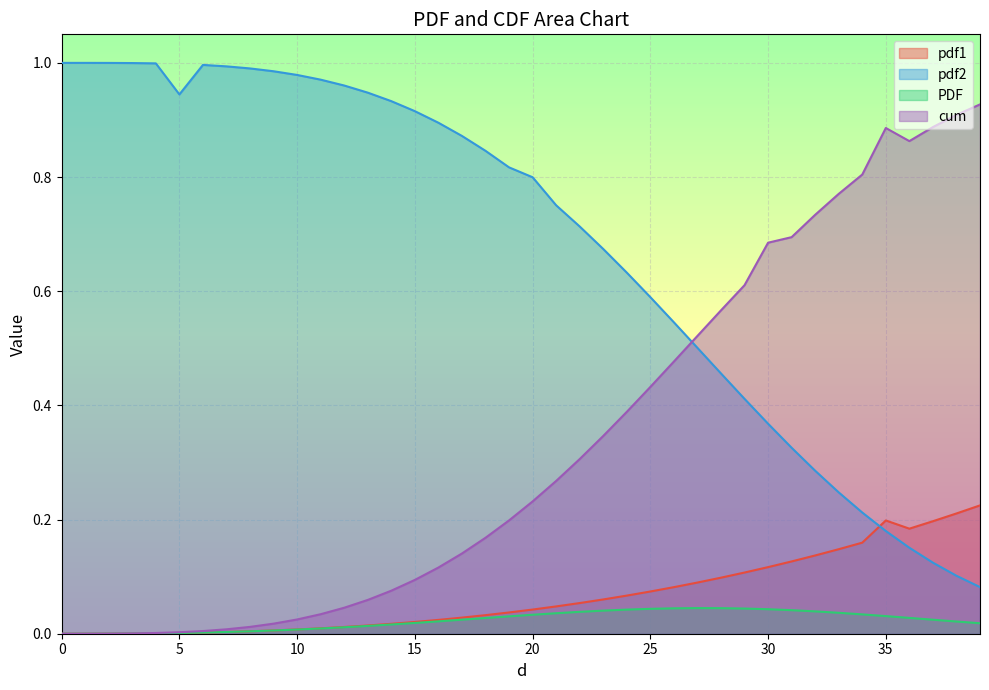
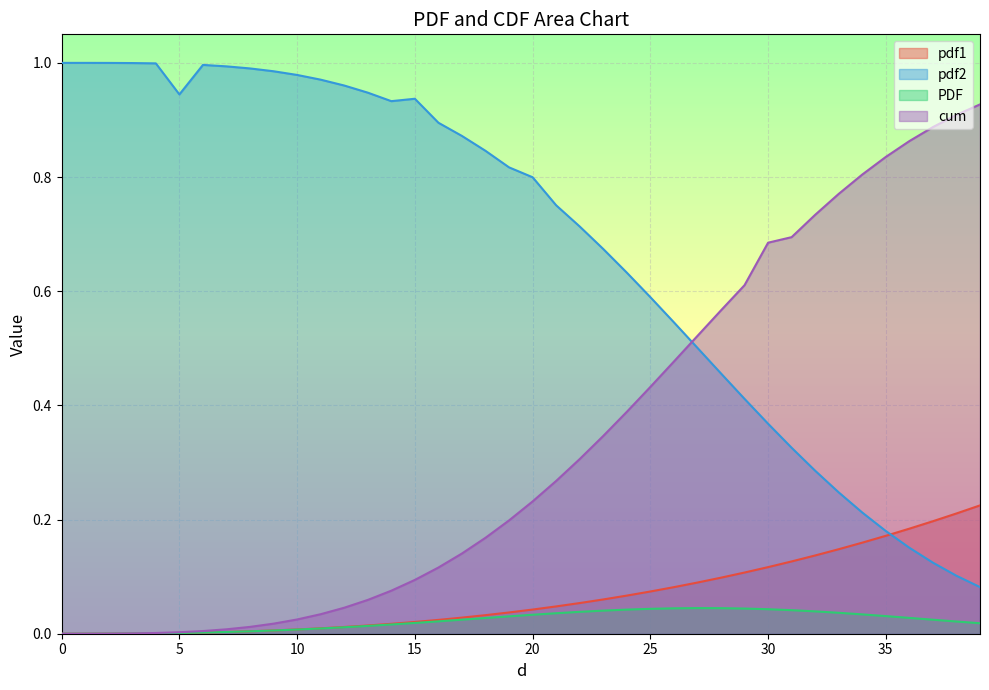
  {
    "pdf1": {
      "20": 0.04,
      "25": 0.07,
      "30": 0.12,
-     "35": 0.20
+     "35": 0.17
    },
    "pdf2": {
      "0": 1.00,
      "5": 0.94,
      "10": 0.98,
-     "15": 0.92,
+     "15": 0.94,
      "20": 0.80,
      "25": 0.59,
      "30": 0.37,
      "35": 0.18
    },
    "PDF": {
      "20": 0.03,
      "25": 0.04,
      "30": 0.04,
      "35": 0.03
    },
    "cum": {
      "10": 0.02,
      "15": 0.09,
      "20": 0.23,
      "25": 0.43,
      "30": 0.68,
-     "35": 0.89
+     "35": 0.84
    }
  }
